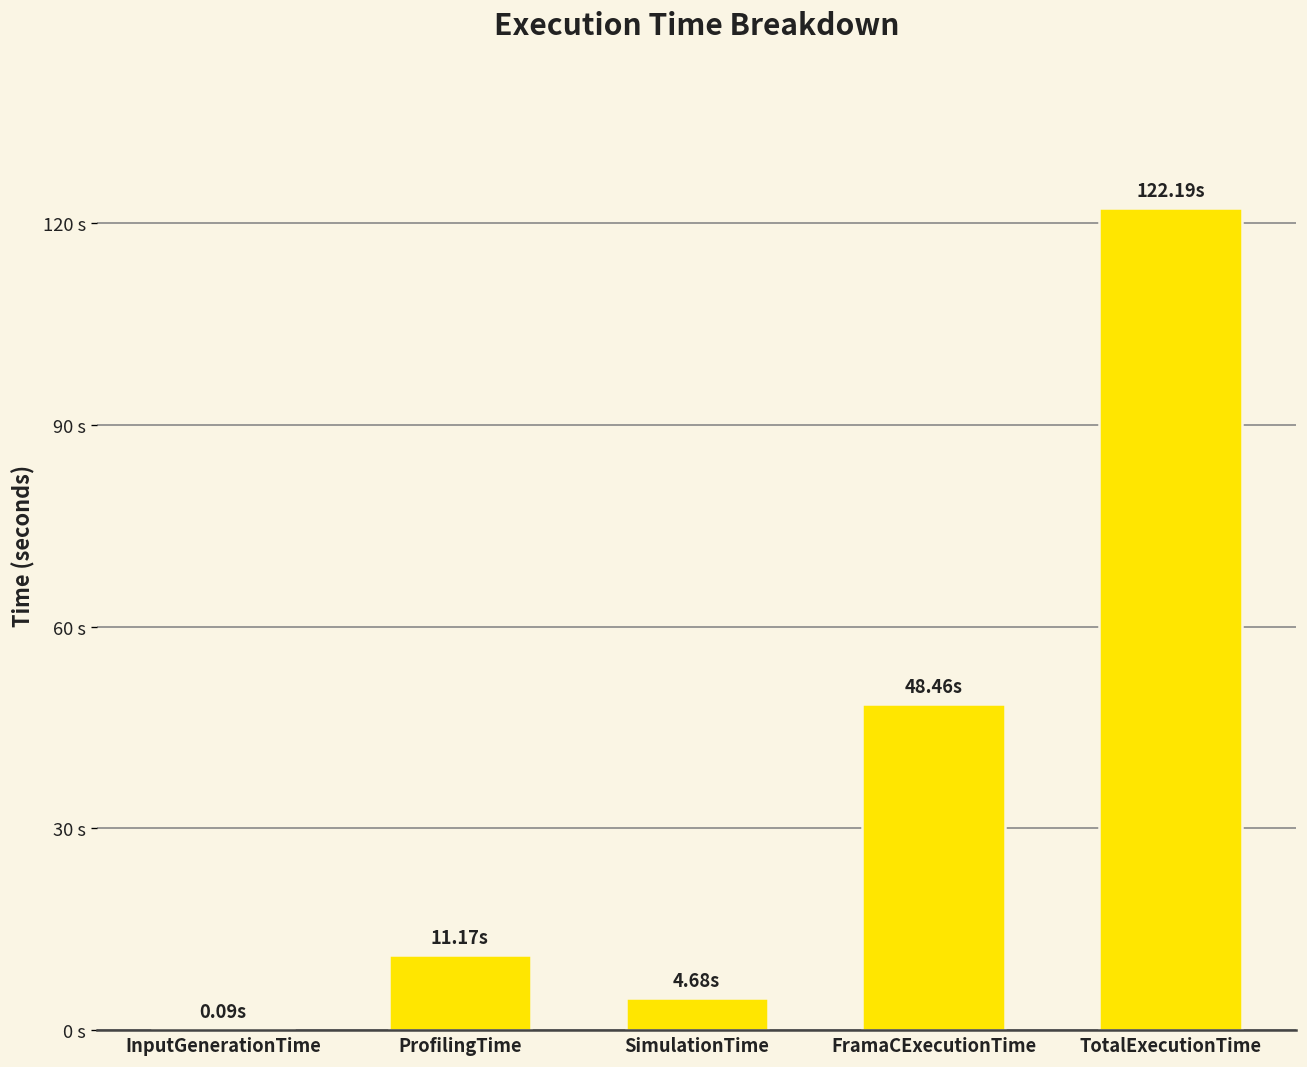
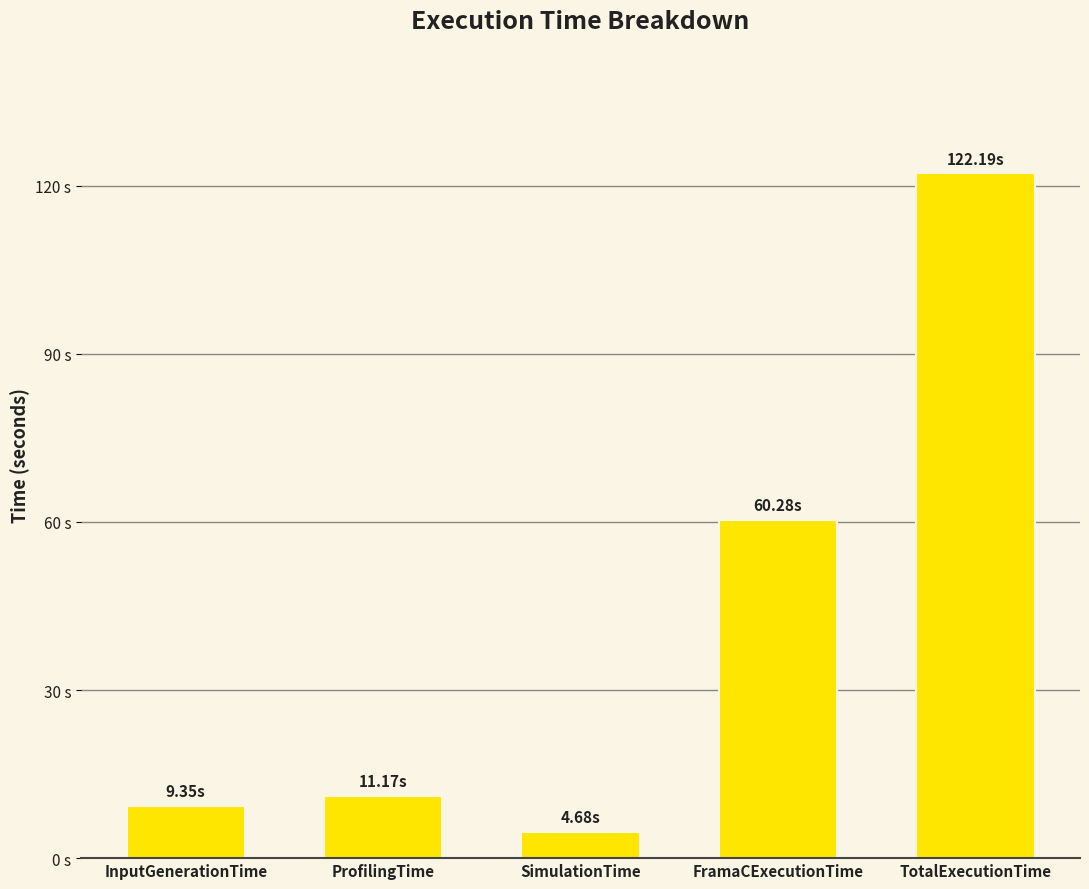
  {
-   "InputGenerationTime": "0.09s",
+   "InputGenerationTime": "9.35s",
    "ProfilingTime": "11.17s",
    "SimulationTime": "4.68s",
-   "FramaCExecutionTime": "48.46s",
+   "FramaCExecutionTime": "60.28s",
    "TotalExecutionTime": "122.19s"
  }
